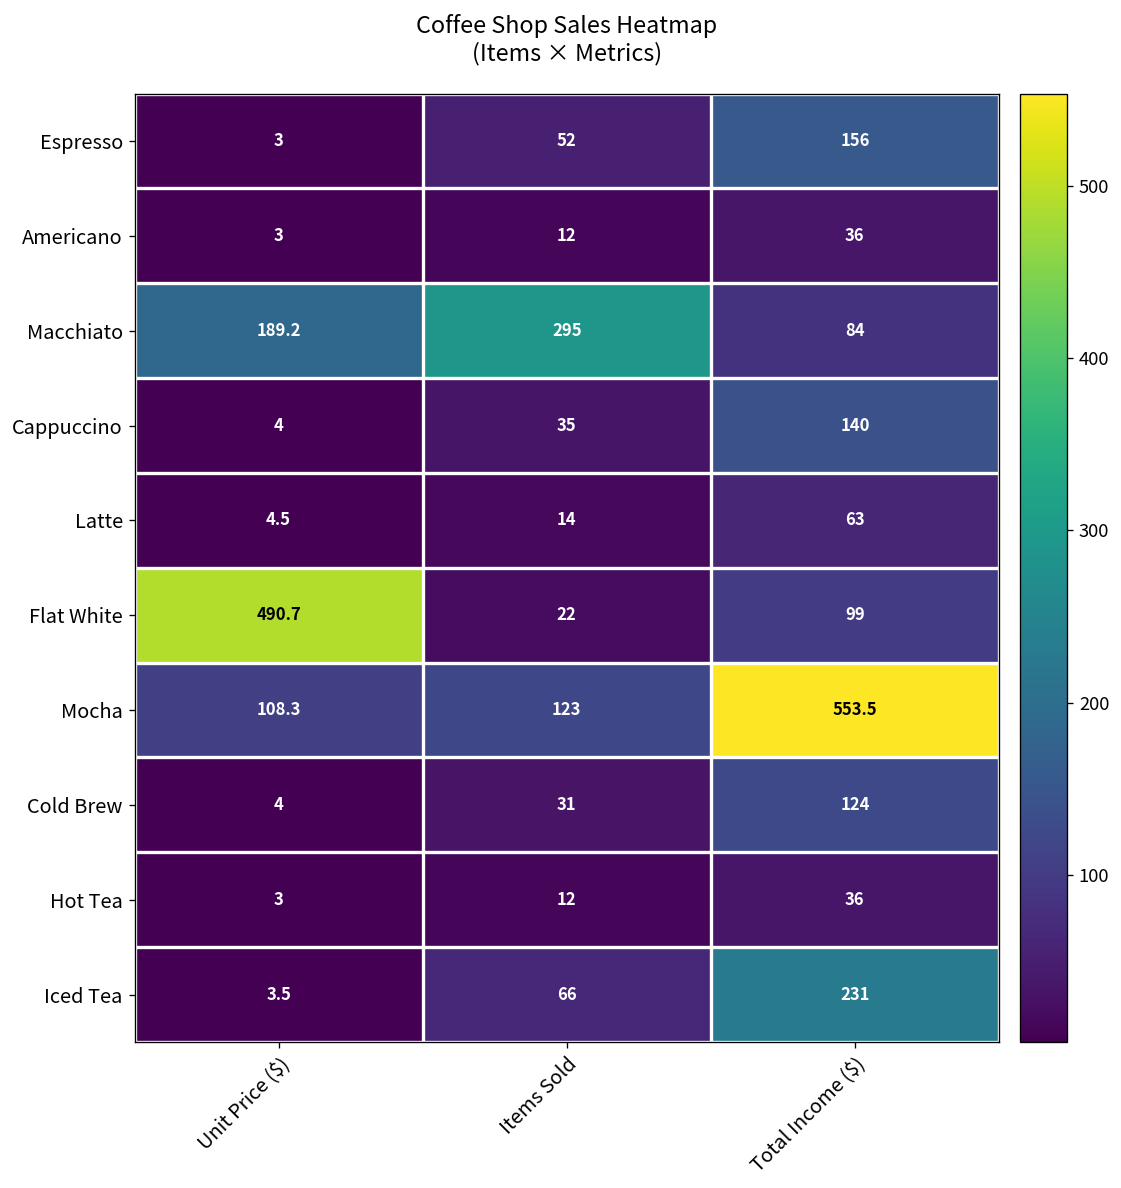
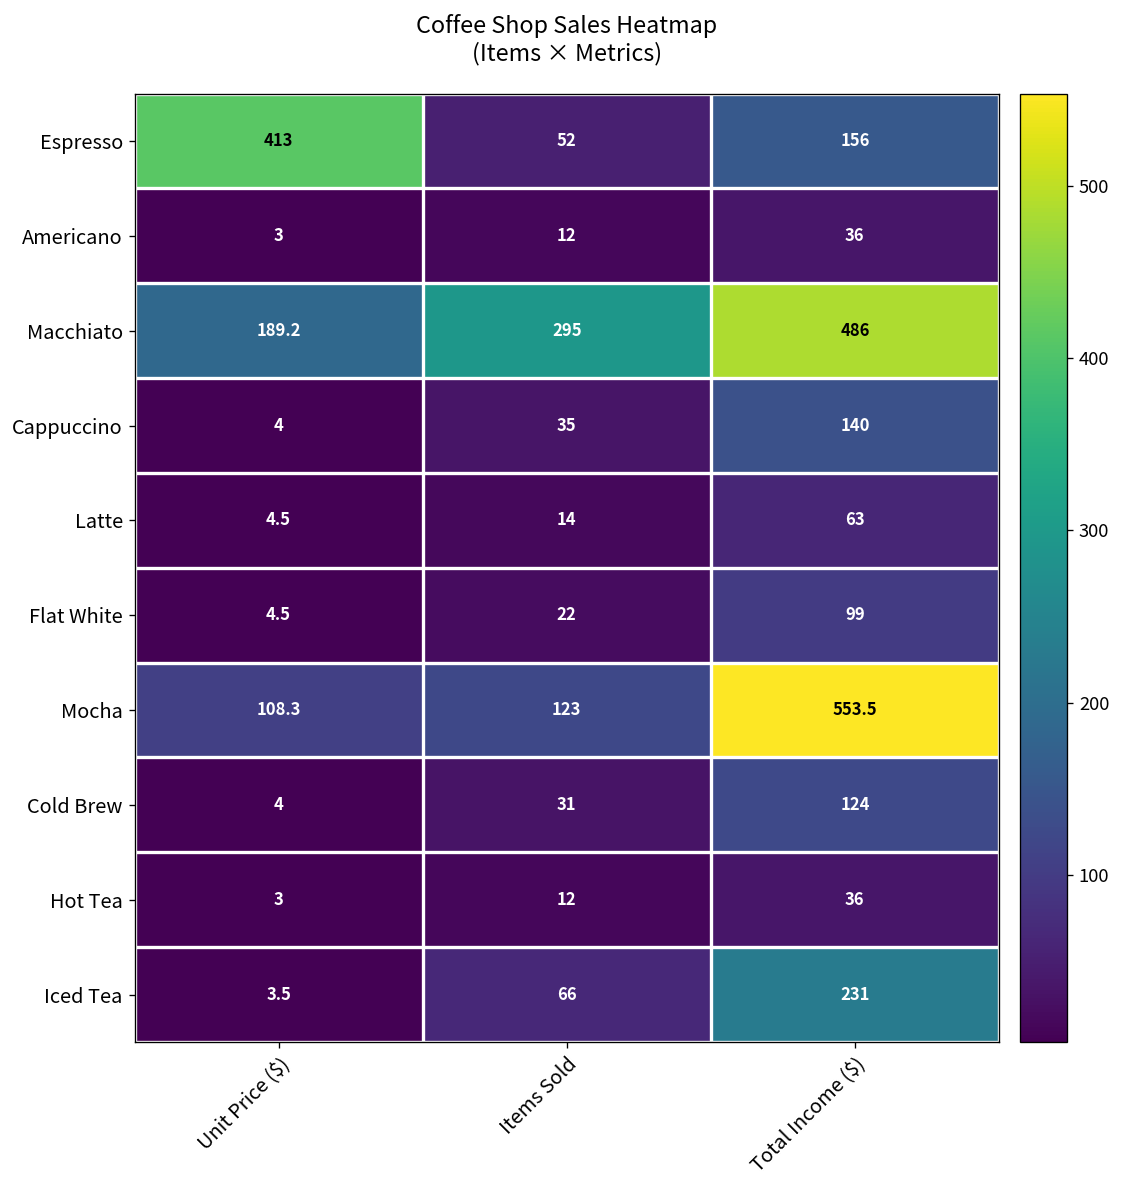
  {
    "Espresso": {
-     "Unit Price ($)": 3,
+     "Unit Price ($)": 413,
      "Items Sold": 52,
      "Total Income ($)": 156
    },
    "Americano": {
      "Unit Price ($)": 3,
      "Items Sold": 12,
      "Total Income ($)": 36
    },
    "Macchiato": {
      "Unit Price ($)": 189.2,
      "Items Sold": 295,
-     "Total Income ($)": 84
+     "Total Income ($)": 486
    },
    "Cappuccino": {
      "Unit Price ($)": 4,
      "Items Sold": 35,
      "Total Income ($)": 140
    },
    "Latte": {
      "Unit Price ($)": 4.5,
      "Items Sold": 14,
      "Total Income ($)": 63
    },
    "Flat White": {
-     "Unit Price ($)": 490.7,
+     "Unit Price ($)": 4.5,
      "Items Sold": 22,
      "Total Income ($)": 99
    },
    "Mocha": {
      "Unit Price ($)": 108.3,
      "Items Sold": 123,
      "Total Income ($)": 553.5
    },
    "Cold Brew": {
      "Unit Price ($)": 4,
      "Items Sold": 31,
      "Total Income ($)": 124
    },
    "Hot Tea": {
      "Unit Price ($)": 3,
      "Items Sold": 12,
      "Total Income ($)": 36
    },
    "Iced Tea": {
      "Unit Price ($)": 3.5,
      "Items Sold": 66,
      "Total Income ($)": 231
    }
  }
